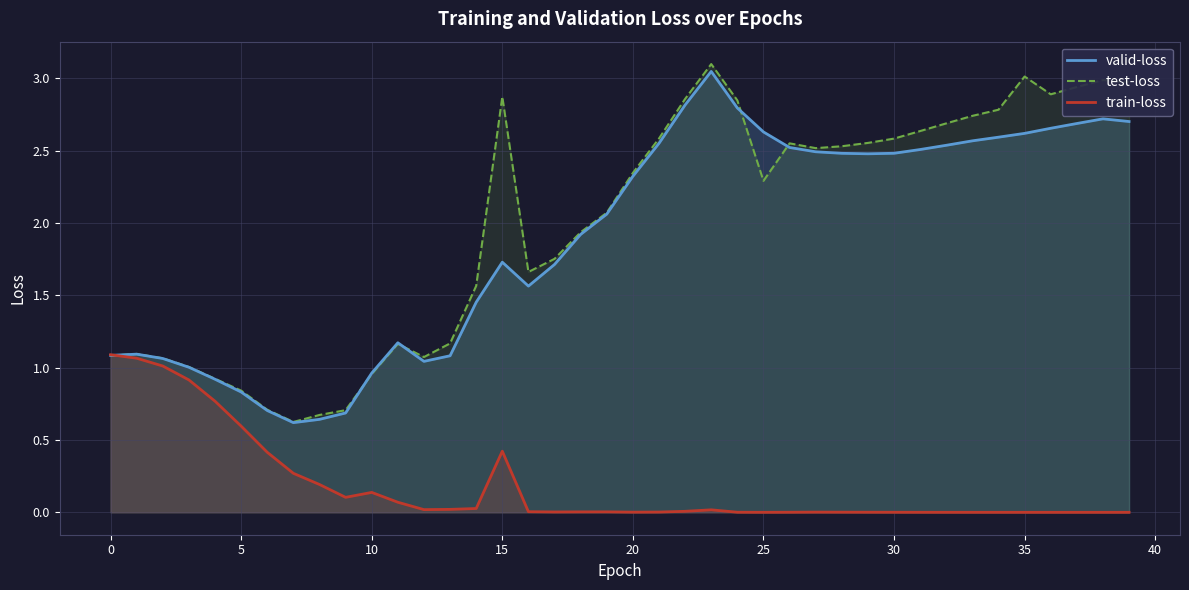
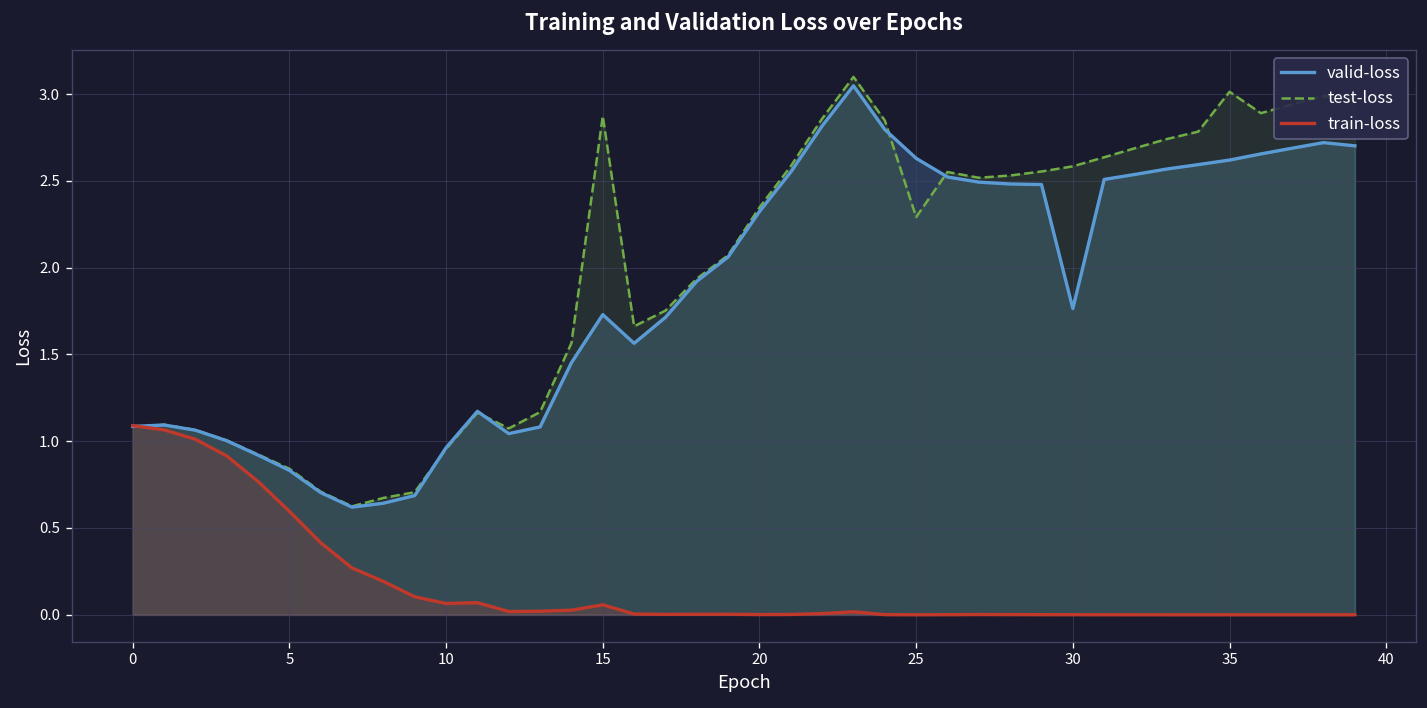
  {
    "valid-loss": {
      "15": 1.73,
      "20": 2.32,
      "25": 2.63,
-     "30": 2.48,
+     "30": 1.76,
      "35": 2.62
    },
    "test-loss": {
      "15": 2.87,
      "20": 2.35,
      "25": 2.29,
      "30": 2.58,
      "35": 3.01
    },
    "train-loss": {
      "5": 0.60,
-     "10": 0.14,
-     "15": 0.42,
+     "10": 0.07,
+     "15": 0.06,
      "20": 0.00,
      "25": 0.00,
      "30": 0.00,
      "35": 0.00
    }
  }
